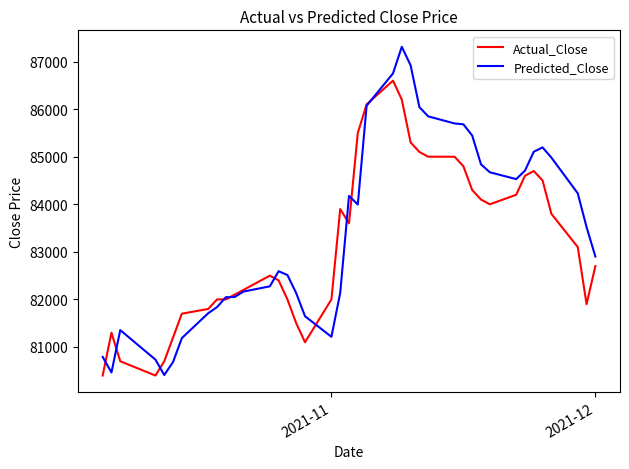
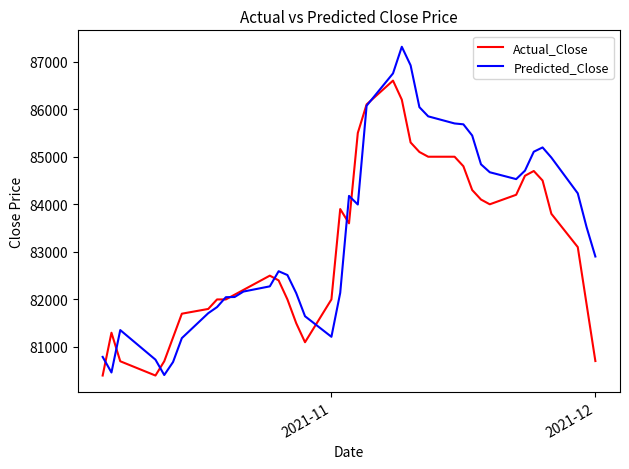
  {
    "Actual_Close": {
      "2021-11": 82000,
-     "2021-12": 82700
+     "2021-12": 80700
    },
    "Predicted_Close": {
      "2021-11": 81200,
      "2021-12": 82900
    }
  }
